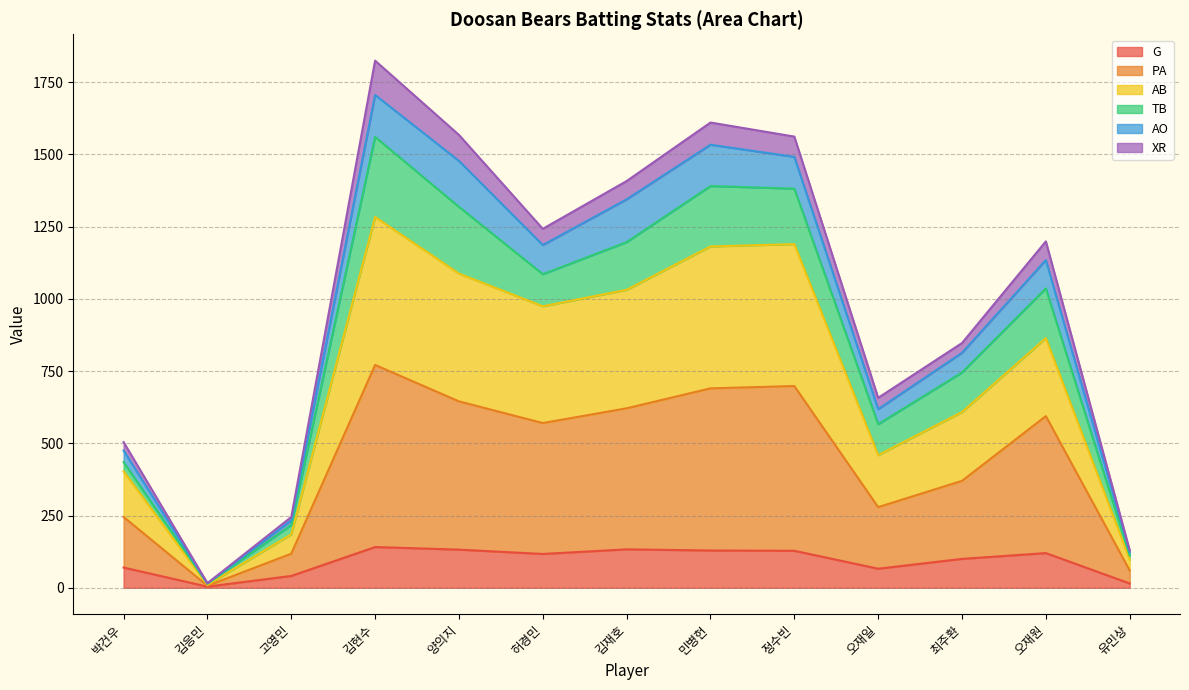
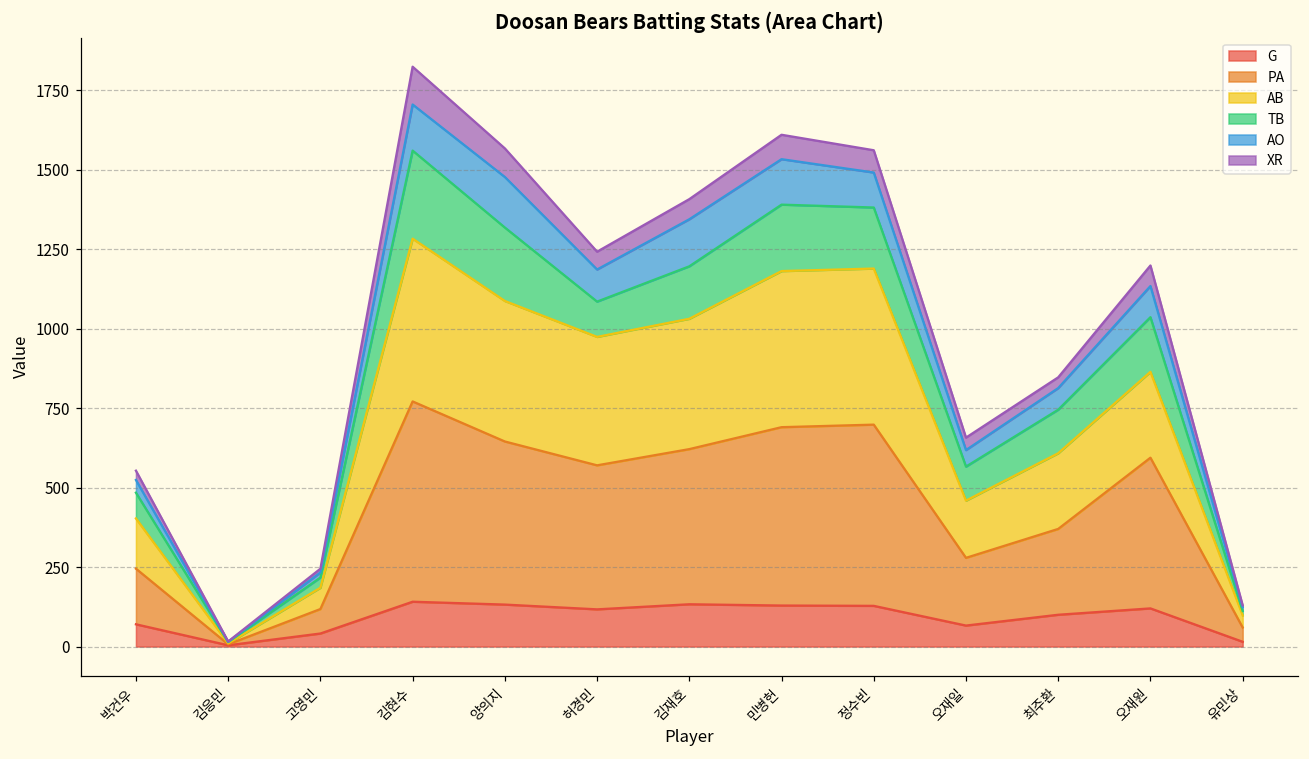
  {
    "AB": {
      "박건우": 160,
      "고영민": 70,
      "김현수": 510,
      "양의지": 440,
      "허경민": 400,
      "김재호": 410,
      "민병헌": 490,
      "정수빈": 490,
      "오재일": 180,
      "최주환": 240,
      "오재원": 270,
      "유민상": 40
    },
    "TB": {
-     "박건우": 30,
+     "박건우": 80,
      "고영민": 30,
      "김현수": 280,
      "양의지": 230,
      "허경민": 110,
      "김재호": 170,
      "민병헌": 210,
      "정수빈": 190,
      "오재일": 110,
      "최주환": 140,
      "오재원": 170,
      "유민상": 10
    },
    "AO": {
      "박건우": 40,
      "고영민": 20,
      "김현수": 150,
      "양의지": 160,
      "허경민": 100,
      "김재호": 150,
      "민병헌": 140,
      "정수빈": 110,
      "오재일": 50,
      "최주환": 70,
      "오재원": 100
    },
    "XR": {
      "박건우": 30,
      "고영민": 10,
      "김현수": 120,
      "양의지": 90,
      "허경민": 60,
      "김재호": 60,
      "민병헌": 80,
      "정수빈": 70,
      "오재일": 40,
      "최주환": 30,
      "오재원": 60
    }
  }
